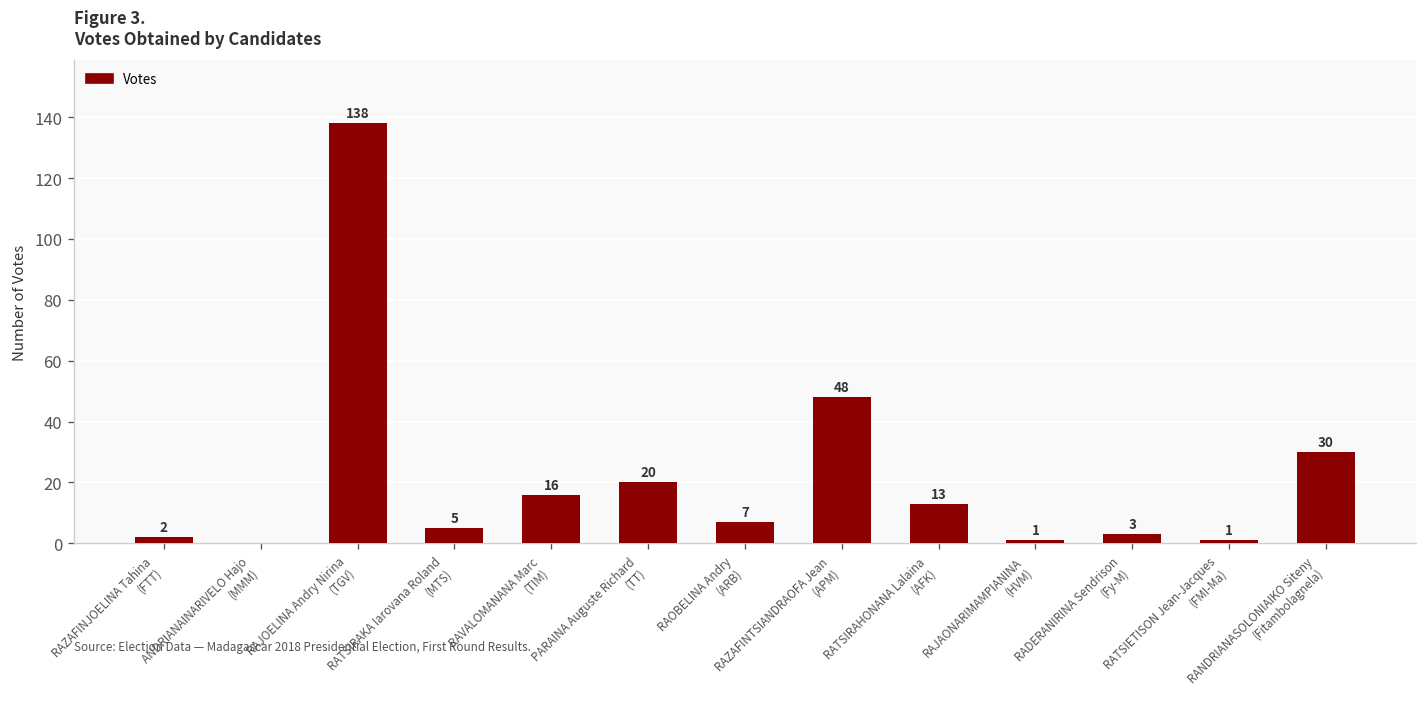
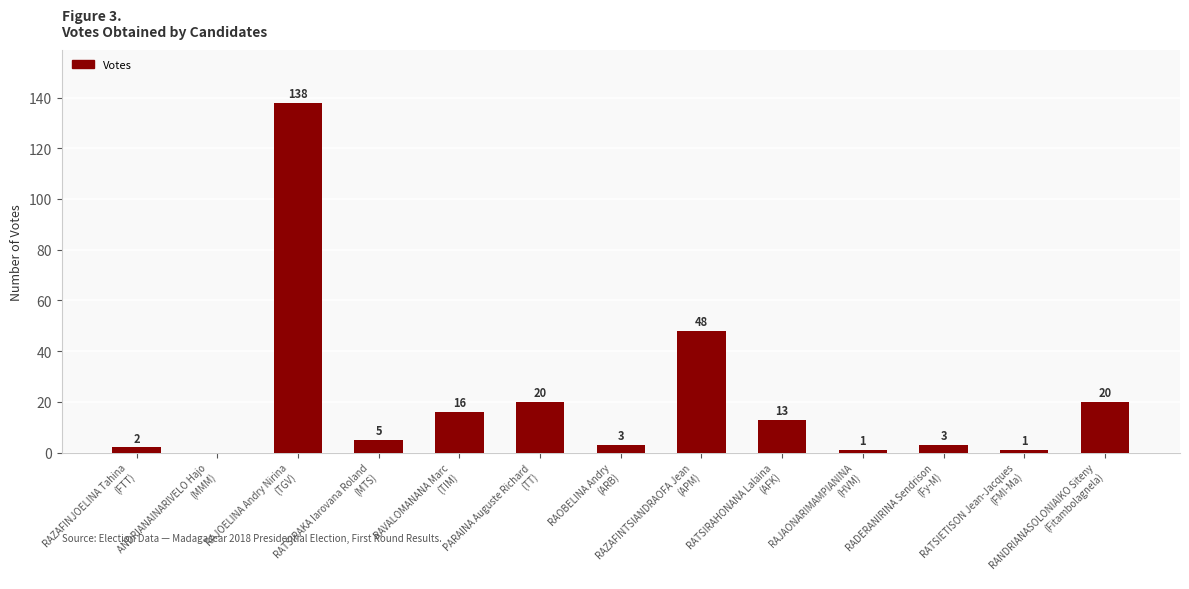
  {
    "RAZAFINJOELINA Tahina (FTT)": 2,
    "RAJOELINA Andry Nirina (TGV)": 138,
    "RATSIRAKA Iarovana Roland (MTS)": 5,
    "RAVALOMANANA Marc (TIM)": 16,
    "PARAINA Auguste Richard (TT)": 20,
-   "RAOBELINA Andry (ARB)": 7,
+   "RAOBELINA Andry (ARB)": 3,
    "RAZAFINTSIANDRAOFA Jean (APM)": 48,
    "RATSIRAHONANA Lalaina (AFK)": 13,
    "RAJAONARIMAMPIANINA (HVM)": 1,
    "RADERANIRINA Sendrison (Fy-M)": 3,
    "RATSIETISON Jean-Jacques (FMI-Ma)": 1,
-   "RANDRIANASOLONIAIKO Siteny (Fitambolagnela)": 30
+   "RANDRIANASOLONIAIKO Siteny (Fitambolagnela)": 20
  }
